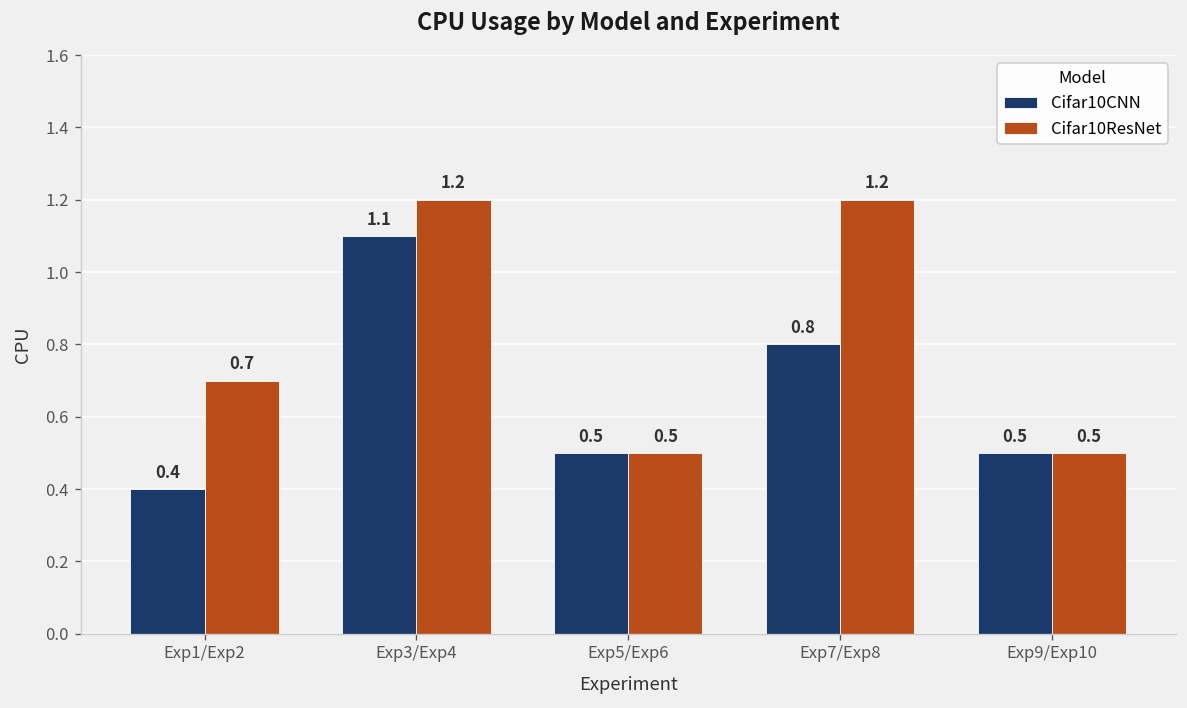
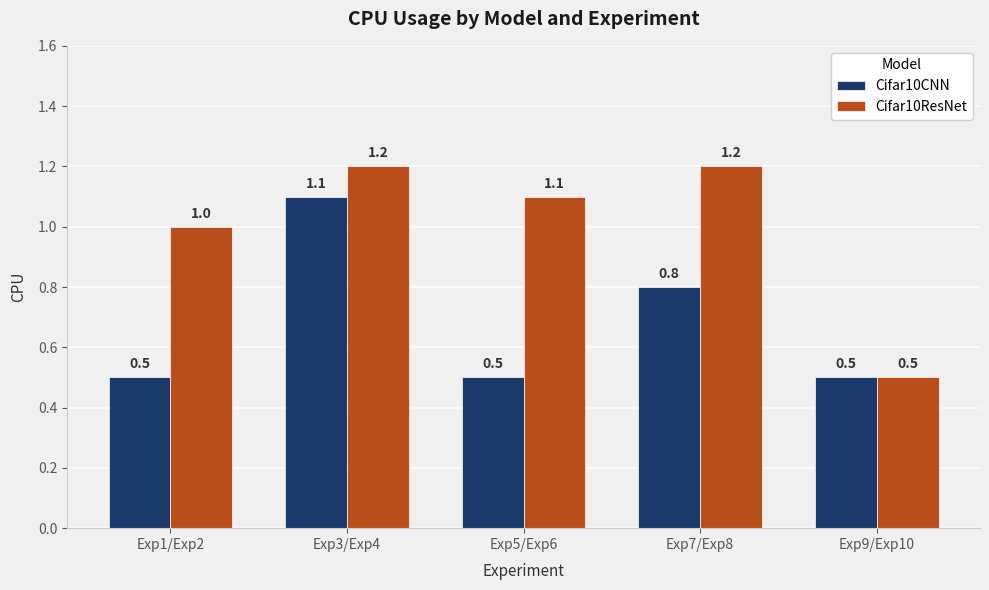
  {
    "Cifar10CNN": {
-     "Exp1/Exp2": 0.4,
+     "Exp1/Exp2": 0.5,
      "Exp3/Exp4": 1.1,
      "Exp5/Exp6": 0.5,
      "Exp7/Exp8": 0.8,
      "Exp9/Exp10": 0.5
    },
    "Cifar10ResNet": {
-     "Exp1/Exp2": 0.7,
+     "Exp1/Exp2": 1.0,
      "Exp3/Exp4": 1.2,
-     "Exp5/Exp6": 0.5,
+     "Exp5/Exp6": 1.1,
      "Exp7/Exp8": 1.2,
      "Exp9/Exp10": 0.5
    }
  }
